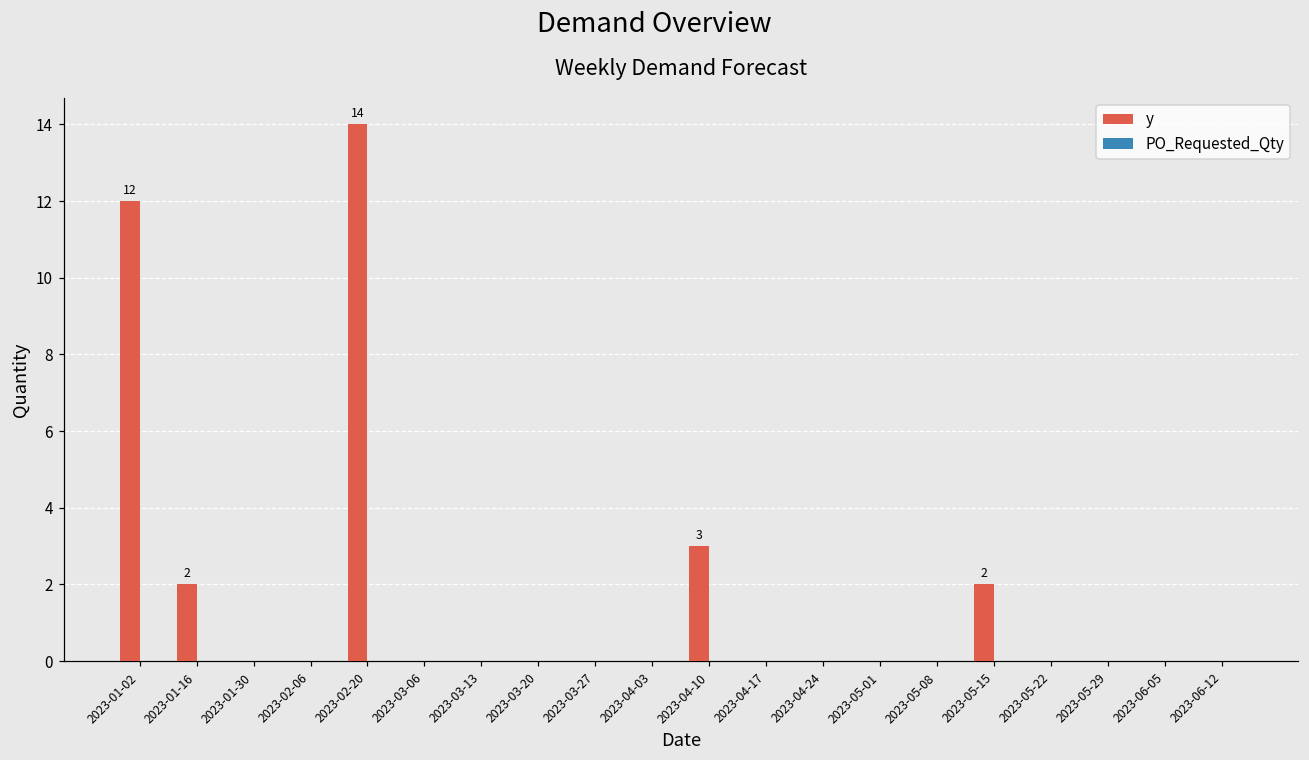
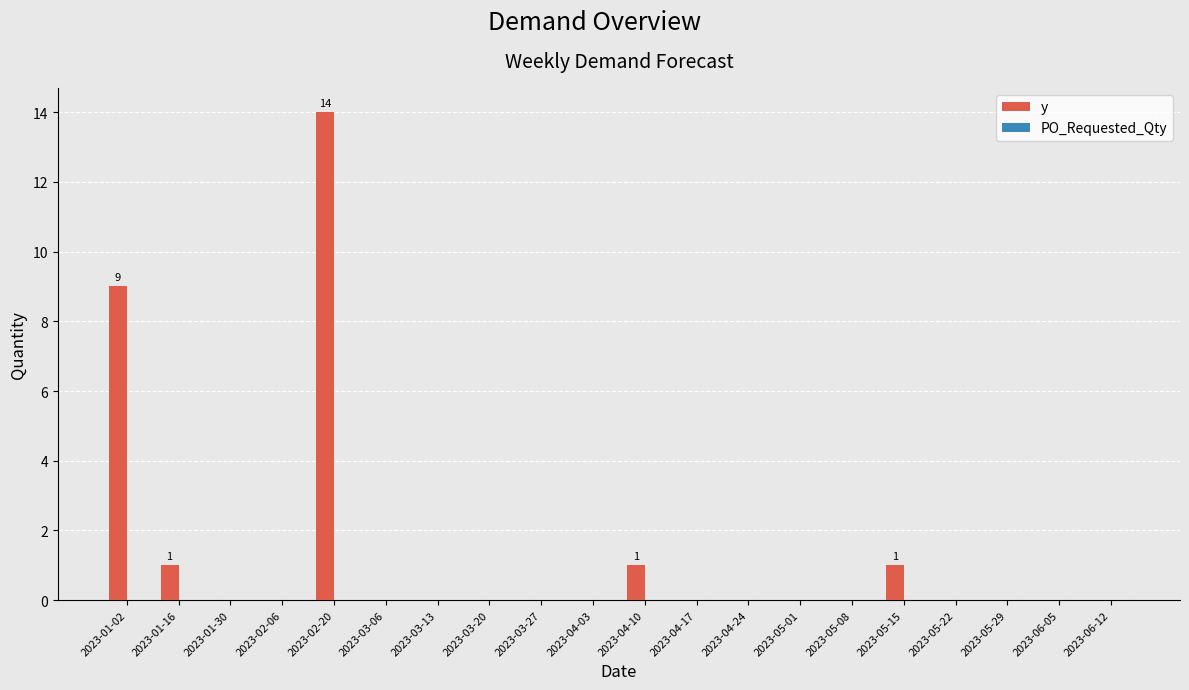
  {
    "y": {
-     "2023-01-02": 12,
-     "2023-01-16": 2,
+     "2023-01-02": 9,
+     "2023-01-16": 1,
      "2023-02-20": 14,
-     "2023-04-10": 3,
-     "2023-05-15": 2
+     "2023-04-10": 1,
+     "2023-05-15": 1
    },
    "PO_Requested_Qty": {
      "2023-01-02": 0.0,
      "2023-01-16": 0.0,
      "2023-01-30": 0.0,
      "2023-02-06": 0.0,
      "2023-02-20": 0.0,
      "2023-03-06": 0.0,
      "2023-03-13": 0.0,
      "2023-03-20": 0.0,
      "2023-03-27": 0.0,
      "2023-04-03": 0.0,
      "2023-04-10": 0.0,
      "2023-04-17": 0.0,
      "2023-04-24": 0.0,
      "2023-05-01": 0.0,
      "2023-05-08": 0.0,
      "2023-05-15": 0.0,
      "2023-05-22": 0.0,
      "2023-05-29": 0.0,
      "2023-06-05": 0.0,
      "2023-06-12": 0.0
    }
  }
